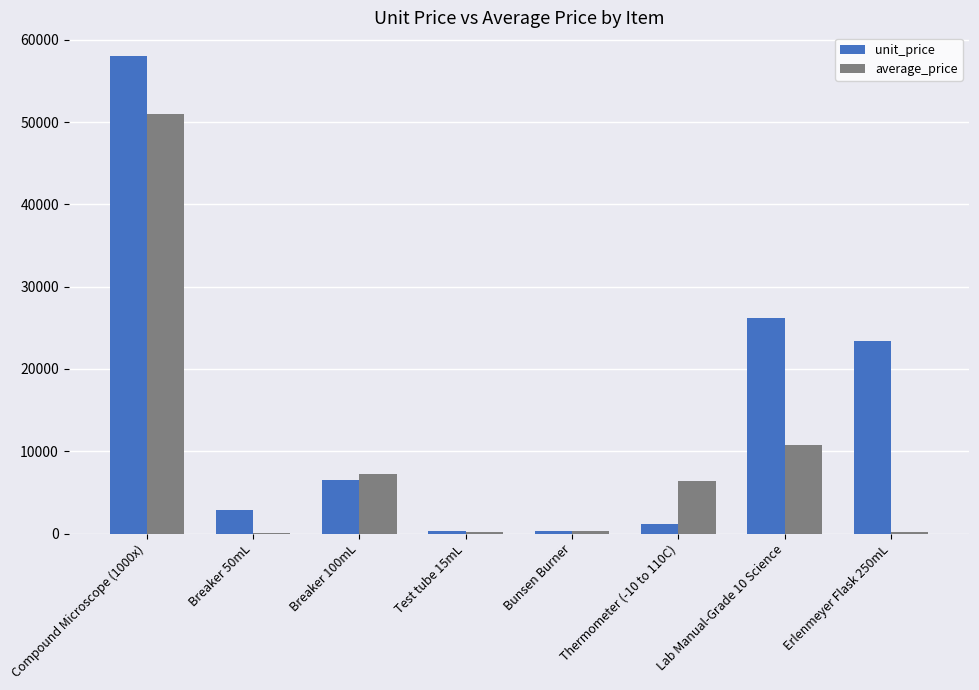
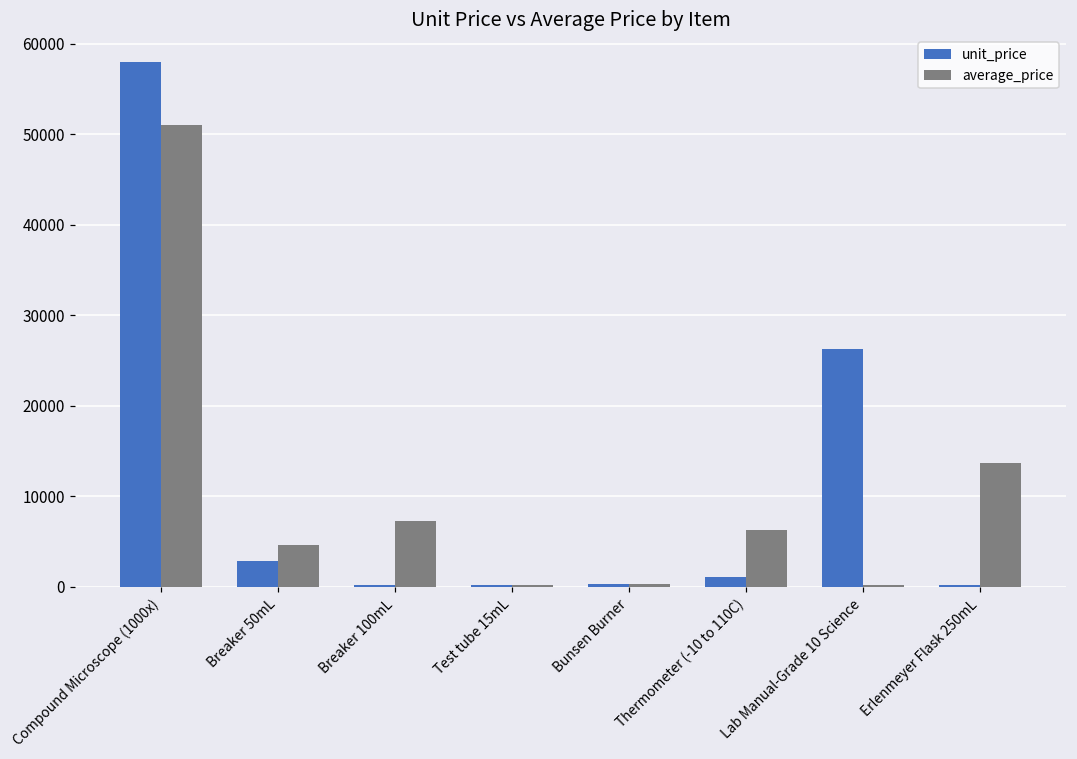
  {
    "unit_price": {
      "Compound Microscope (1000x)": 58000,
      "Breaker 50mL": 3000,
-     "Breaker 100mL": 7000,
+     "Breaker 100mL": 0,
      "Bunsen Burner": 0,
      "Thermometer (-10 to 110C)": 1000,
      "Lab Manual-Grade 10 Science": 26000,
-     "Erlenmeyer Flask 250mL": 23000
+     "Erlenmeyer Flask 250mL": 0
    },
    "average_price": {
      "Compound Microscope (1000x)": 51000,
-     "Breaker 50mL": 0,
+     "Breaker 50mL": 5000,
      "Breaker 100mL": 7000,
      "Thermometer (-10 to 110C)": 6000,
-     "Lab Manual-Grade 10 Science": 11000,
-     "Erlenmeyer Flask 250mL": 0
+     "Lab Manual-Grade 10 Science": 0,
+     "Erlenmeyer Flask 250mL": 14000
    }
  }
